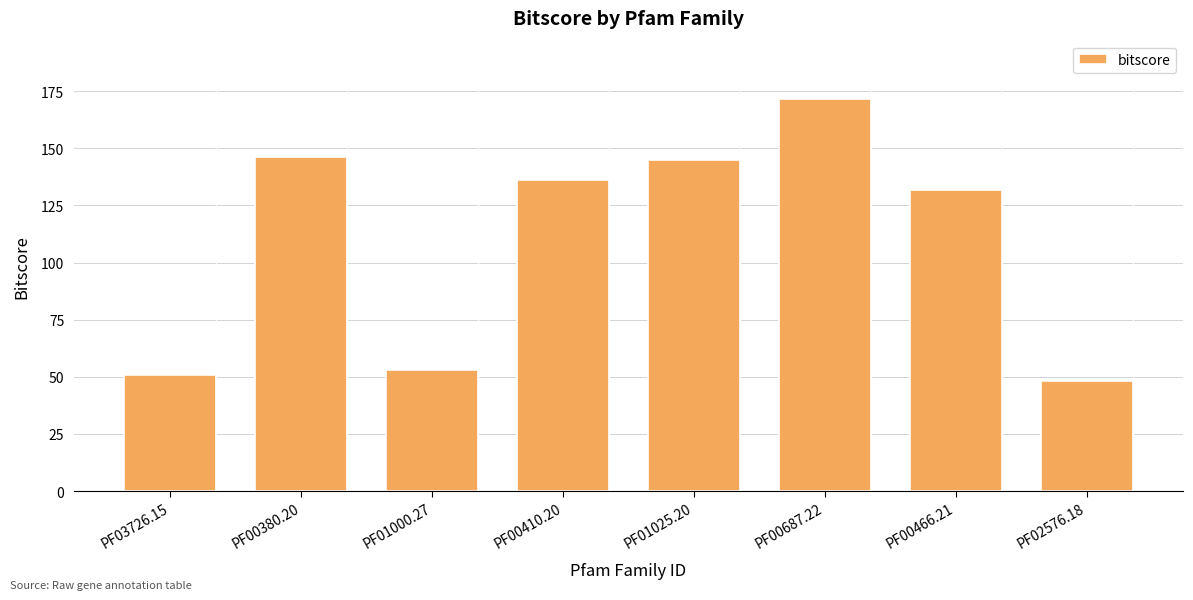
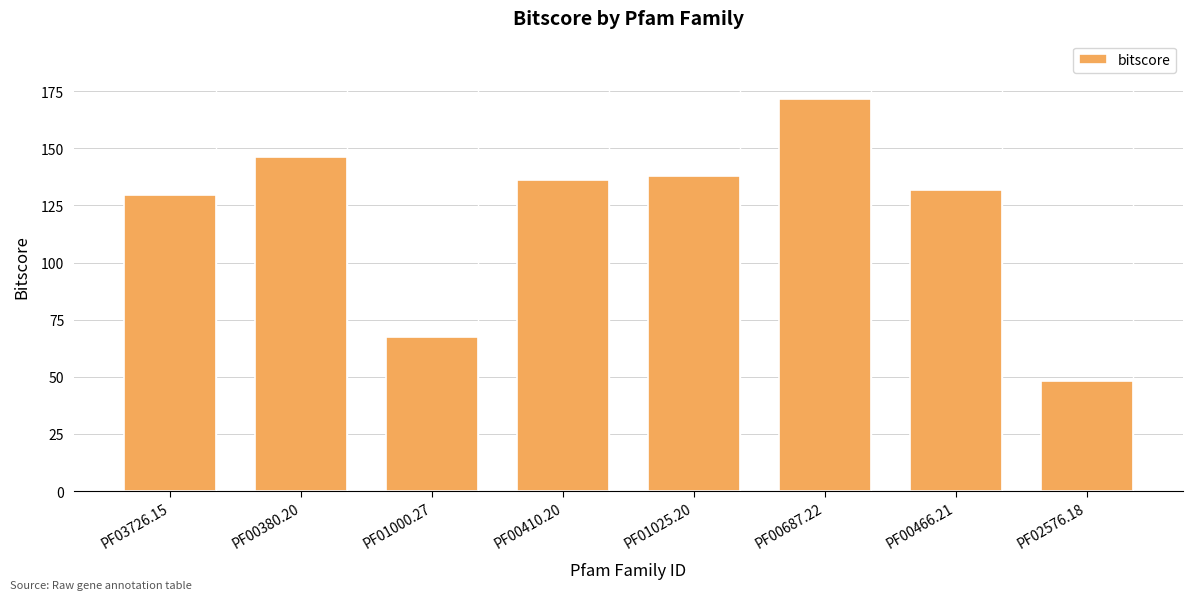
  {
-   "PF03726.15": 51,
+   "PF03726.15": 130,
    "PF00380.20": 146,
-   "PF01000.27": 53,
+   "PF01000.27": 67,
    "PF00410.20": 136,
-   "PF01025.20": 145,
+   "PF01025.20": 138,
    "PF00687.22": 171,
    "PF00466.21": 132,
    "PF02576.18": 48
  }
